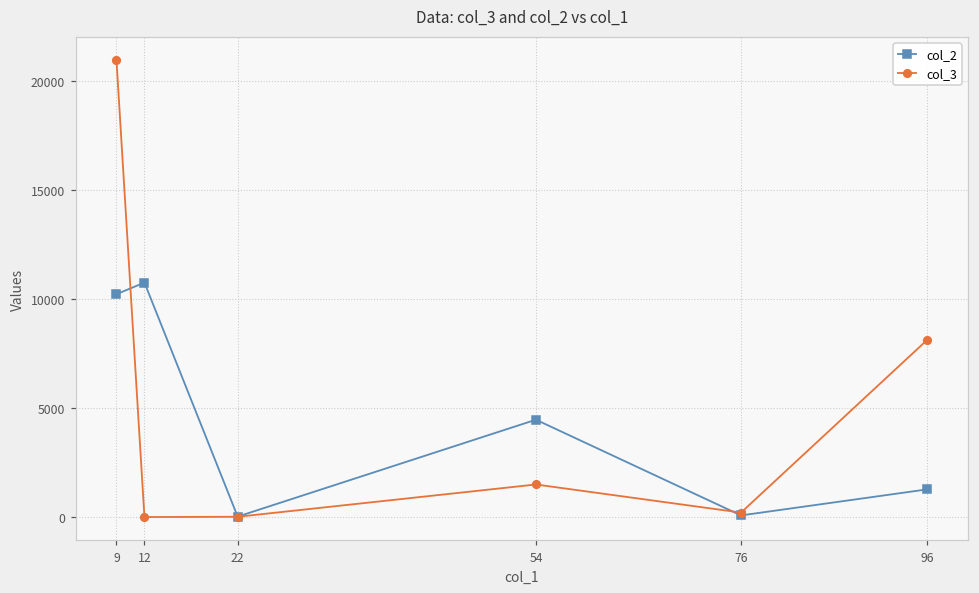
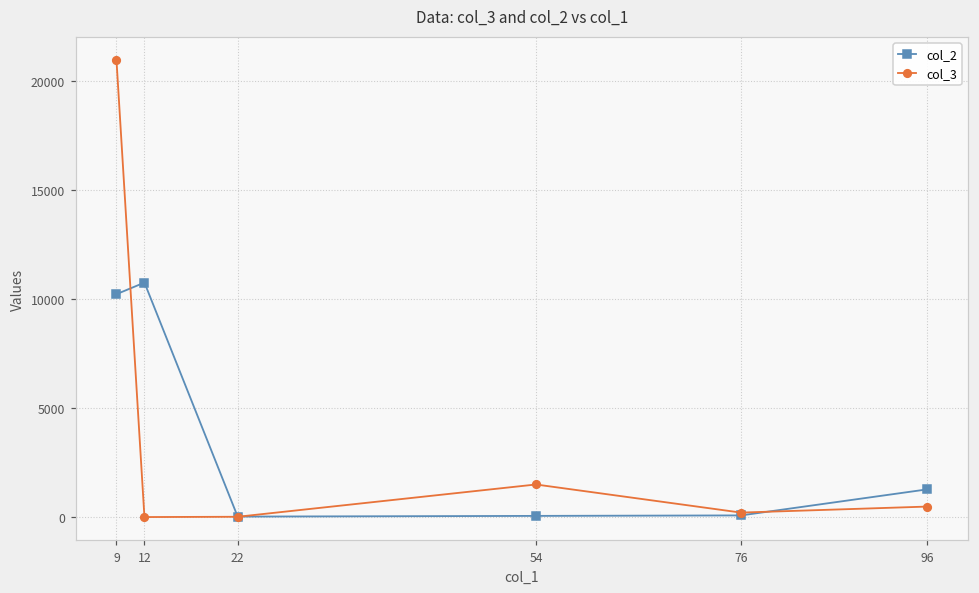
  {
    "col_2": {
      "9": 10200,
      "12": 10800,
-     "54": 4500,
+     "54": 100,
      "76": 100,
      "96": 1300
    },
    "col_3": {
      "9": 21000,
      "12": 0,
      "54": 1500,
      "76": 200,
-     "96": 8100
+     "96": 500
    }
  }
